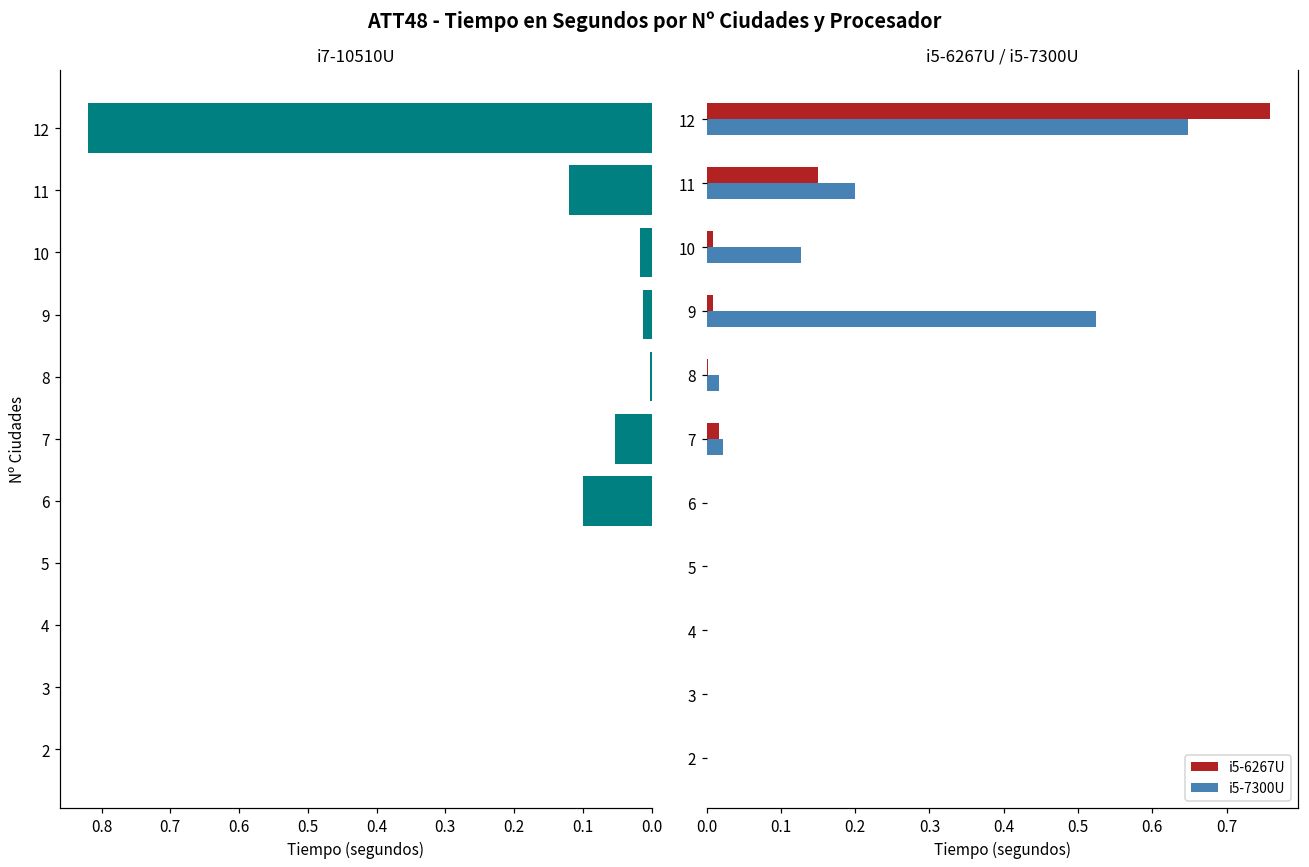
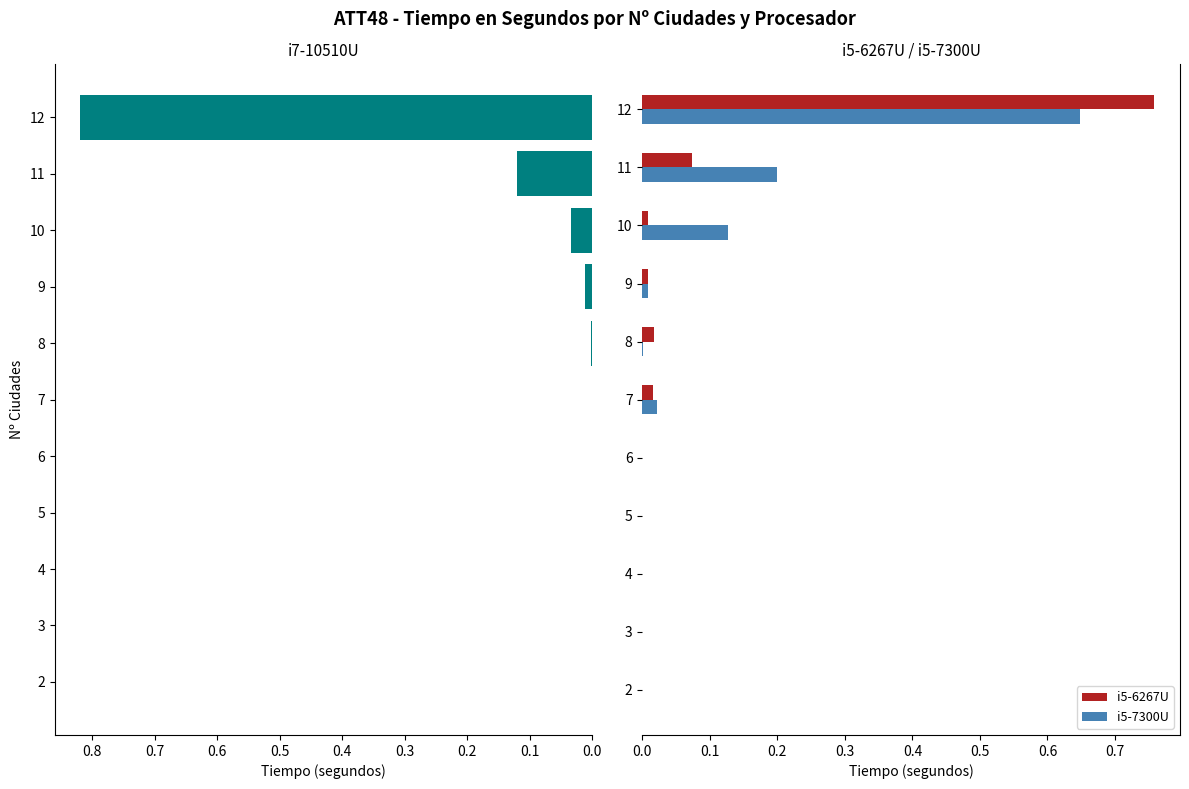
  {
    "i7-10510U": {
      "12": 0.82,
      "11": 0.12,
-     "10": 0.02,
+     "10": 0.03,
      "9": 0.01,
-     "7": 0.05,
-     "6": 0.10
+     "7": 0.00,
+     "6": 0.00
    },
    "i5-6267U / i5-7300U": {
      "i5-6267U": {
        "12": 0.76,
-       "11": 0.15,
+       "11": 0.07,
        "10": 0.01,
        "9": 0.01,
-       "8": 0.00,
+       "8": 0.02,
        "7": 0.02
      },
      "i5-7300U": {
        "12": 0.65,
        "11": 0.20,
        "10": 0.13,
-       "9": 0.52,
-       "8": 0.02,
+       "9": 0.01,
+       "8": 0.00,
        "7": 0.02
      }
    }
  }
